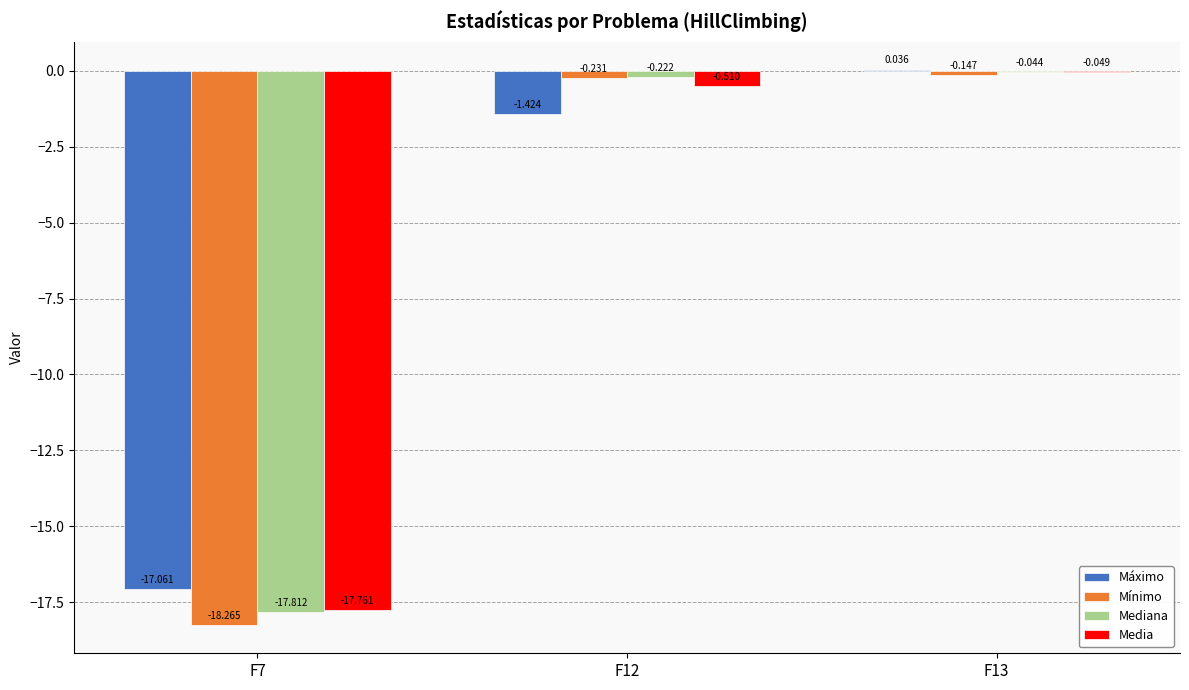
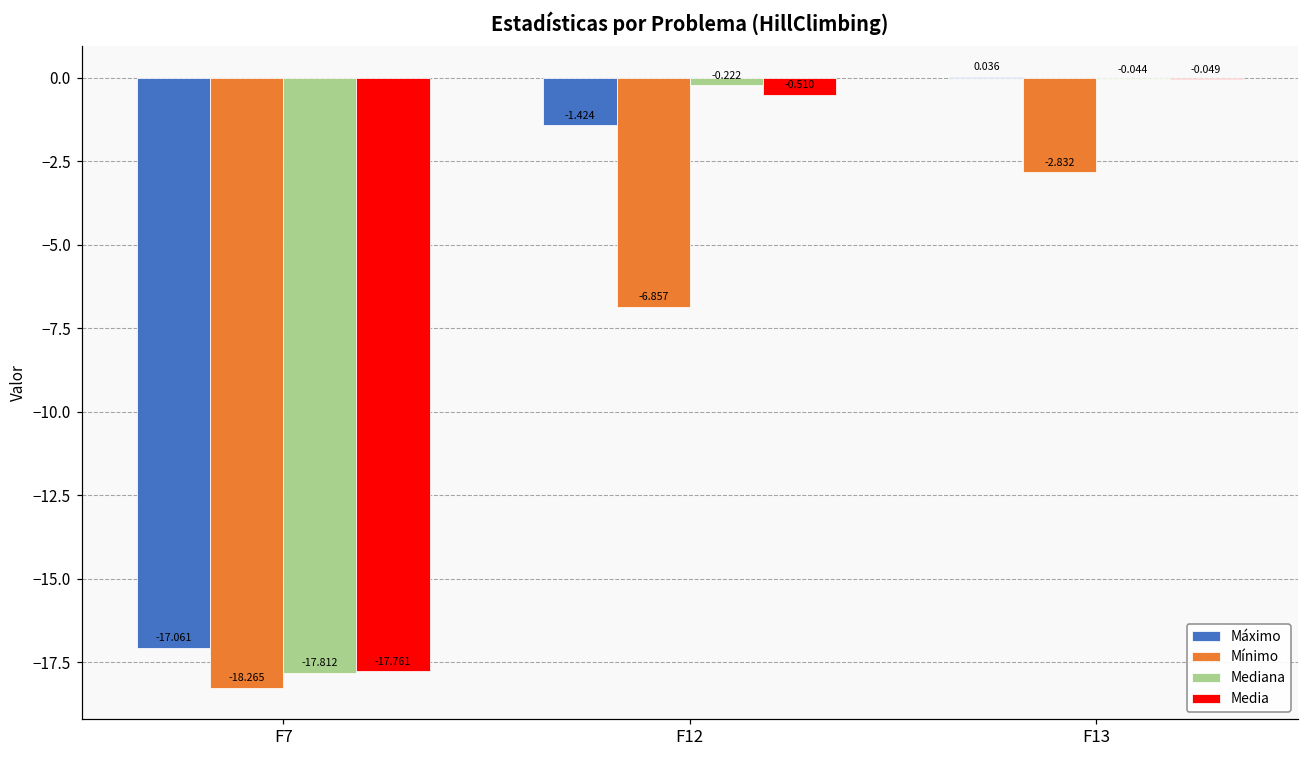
  {
    "Máximo": {
      "F7": -17.061,
      "F12": -1.424,
      "F13": 0.036
    },
    "Mínimo": {
      "F7": -18.265,
-     "F12": -0.231,
-     "F13": -0.147
+     "F12": -6.857,
+     "F13": -2.832
    },
    "Mediana": {
      "F7": -17.812,
      "F12": -0.222,
      "F13": -0.044
    },
    "Media": {
      "F7": -17.761,
      "F12": -0.510,
      "F13": -0.049
    }
  }
